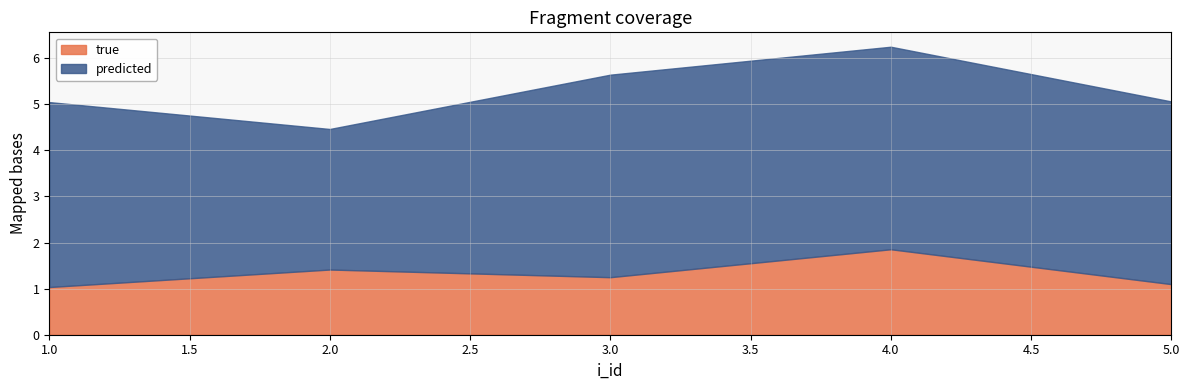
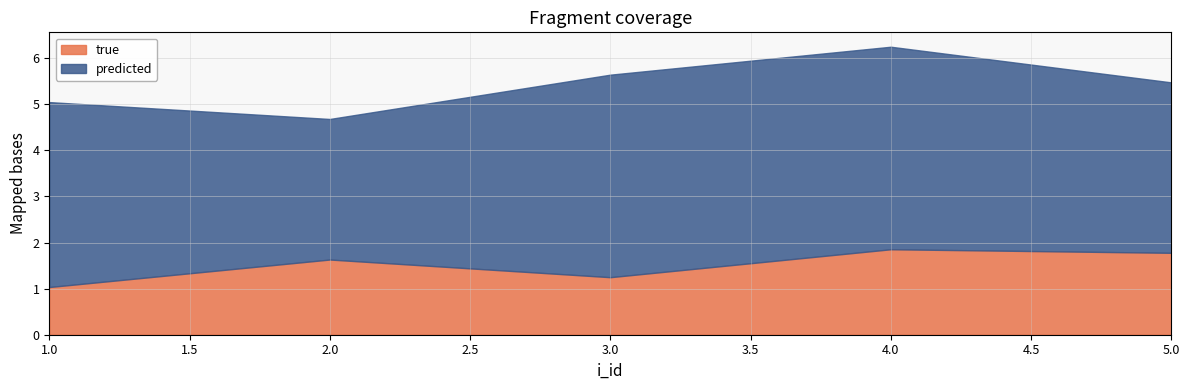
  {
    "true": {
      "1.0": 1.0,
-     "2.0": 1.4,
+     "2.0": 1.6,
      "3.0": 1.2,
      "4.0": 1.9,
-     "5.0": 1.1
+     "5.0": 1.8
    },
    "predicted": {
      "1.0": 4.0,
      "2.0": 3.1,
      "3.0": 4.4,
      "4.0": 4.4,
-     "5.0": 4.0
+     "5.0": 3.7
    }
  }
